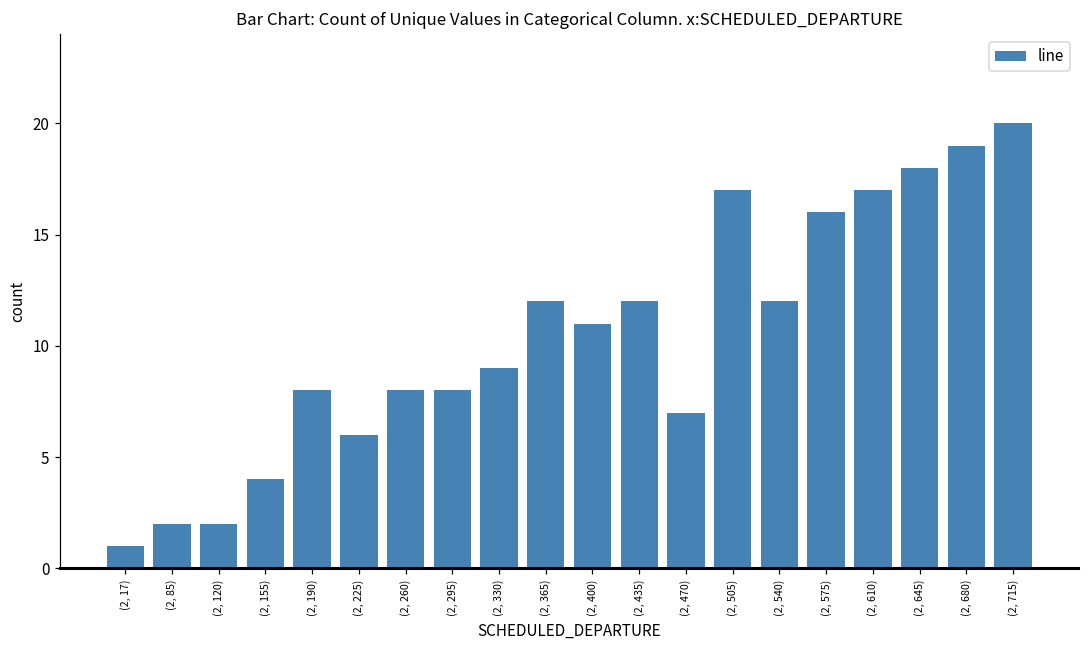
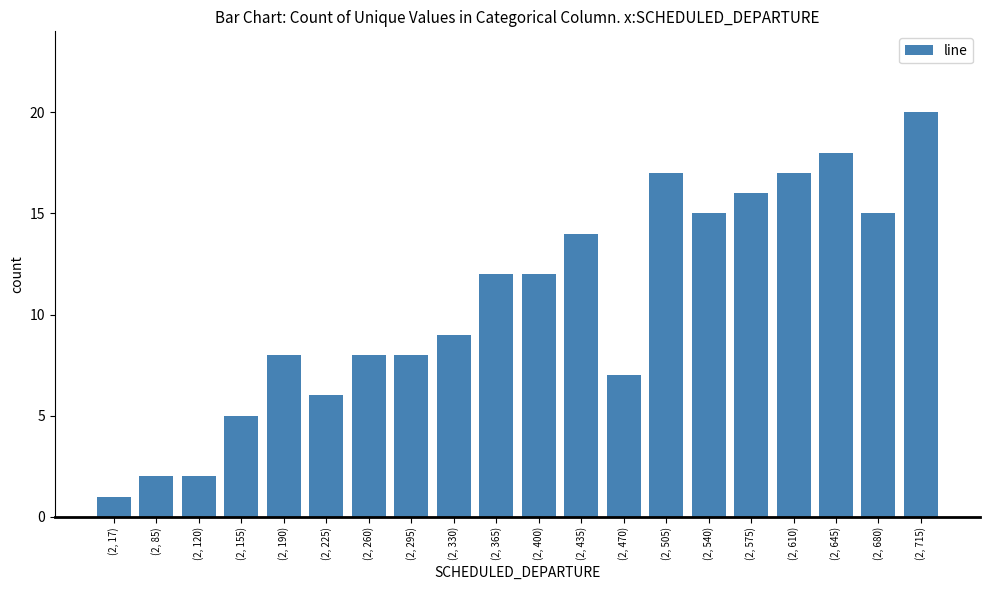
  {
    "(2, 17)": 1,
    "(2, 85)": 2,
    "(2, 120)": 2,
-   "(2, 155)": 4,
+   "(2, 155)": 5,
    "(2, 190)": 8,
    "(2, 225)": 6,
    "(2, 260)": 8,
    "(2, 295)": 8,
    "(2, 330)": 9,
    "(2, 365)": 12,
-   "(2, 400)": 11,
-   "(2, 435)": 12,
+   "(2, 400)": 12,
+   "(2, 435)": 14,
    "(2, 470)": 7,
    "(2, 505)": 17,
-   "(2, 540)": 12,
+   "(2, 540)": 15,
    "(2, 575)": 16,
    "(2, 610)": 17,
    "(2, 645)": 18,
-   "(2, 680)": 19,
+   "(2, 680)": 15,
    "(2, 715)": 20
  }
